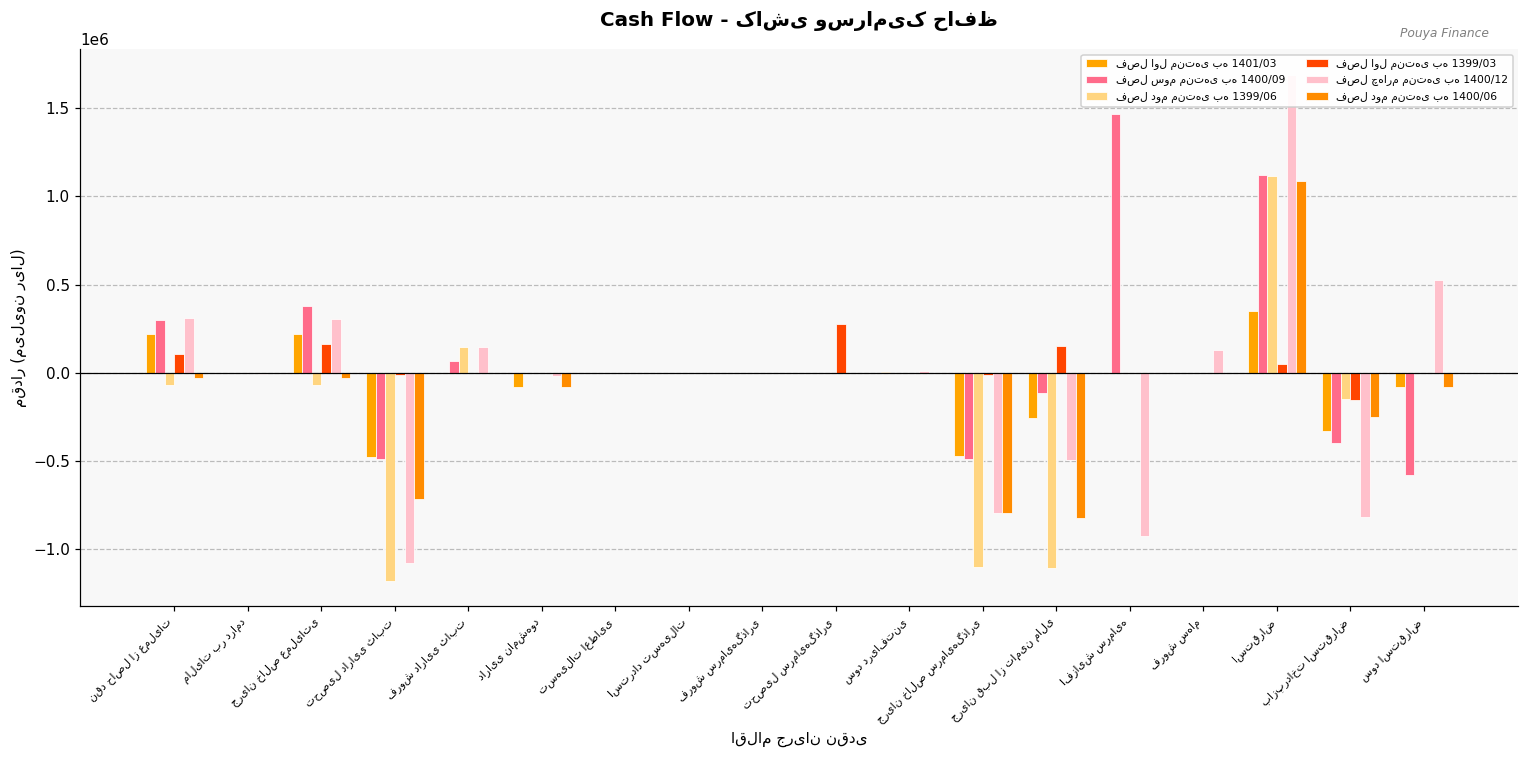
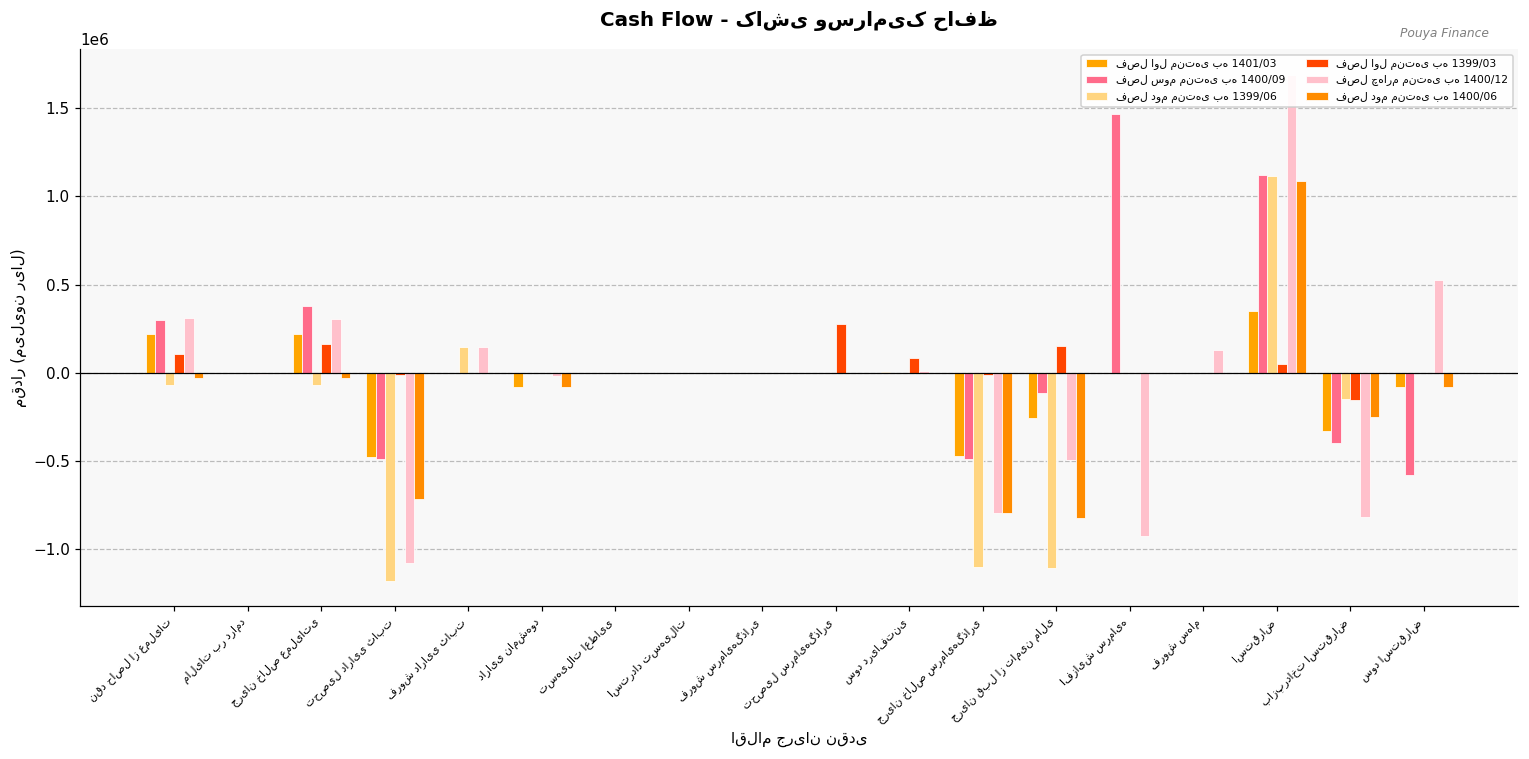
  {
    "فصل سوم منتهی به 1400/09": {
      "نقد حاصل از عملیات": 300000,
      "مالیات بر درامد": 0,
      "جریان خالص عملیاتی": 380000,
      "تحصیل دارایی ثابت": -490000,
-     "فروش دارایی ثابت": 60000,
+     "فروش دارایی ثابت": 0,
      "دارایی نامشهود": 0,
      "تسهیلات اعطایی": 0,
      "استرداد تسهیلات": 0,
      "فروش سرمایه‌گذاری": 0,
      "تحصیل سرمایه‌گذاری": 0,
      "جریان خالص سرمایه‌گذاری": -490000,
      "جریان قبل از تامین مالی": -120000,
      "افزایش سرمایه": 1470000,
      "فروش سهام": 0,
      "استقراض": 1120000,
      "بازپرداخت استقراض": -400000,
      "سود استقراض": -580000
    },
    "فصل دوم منتهی به 1399/06": {
      "نقد حاصل از عملیات": -70000,
      "مالیات بر درامد": 0,
      "جریان خالص عملیاتی": -70000,
      "تحصیل دارایی ثابت": -1180000,
      "فروش دارایی ثابت": 140000,
      "تسهیلات اعطایی": 0,
      "استرداد تسهیلات": 0,
      "فروش سرمایه‌گذاری": 0,
      "تحصیل سرمایه‌گذاری": 0,
      "جریان خالص سرمایه‌گذاری": -1100000,
      "جریان قبل از تامین مالی": -1110000,
      "افزایش سرمایه": 0,
      "فروش سهام": 0,
      "استقراض": 1120000,
      "بازپرداخت استقراض": -150000
    },
    "فصل اول منتهی به 1399/03": {
      "نقد حاصل از عملیات": 100000,
      "مالیات بر درامد": 0,
      "جریان خالص عملیاتی": 160000,
      "فروش دارایی ثابت": 0,
      "تسهیلات اعطایی": 0,
      "استرداد تسهیلات": 0,
      "فروش سرمایه‌گذاری": 0,
      "تحصیل سرمایه‌گذاری": 280000,
-     "سود دریافتنی": 0,
+     "سود دریافتنی": 90000,
      "جریان قبل از تامین مالی": 150000,
      "افزایش سرمایه": 0,
      "فروش سهام": 0,
      "استقراض": 50000,
      "بازپرداخت استقراض": -160000
    },
    "فصل چهارم منتهی به 1400/12": {
      "نقد حاصل از عملیات": 310000,
      "جریان خالص عملیاتی": 300000,
      "تحصیل دارایی ثابت": -1080000,
      "فروش دارایی ثابت": 140000,
      "دارایی نامشهود": -20000,
      "تسهیلات اعطایی": 0,
      "استرداد تسهیلات": 0,
      "تحصیل سرمایه‌گذاری": 0,
      "جریان خالص سرمایه‌گذاری": -800000,
      "جریان قبل از تامین مالی": -500000,
      "افزایش سرمایه": -920000,
      "فروش سهام": 130000,
      "بازپرداخت استقراض": -820000,
      "سود استقراض": 530000
    }
  }
